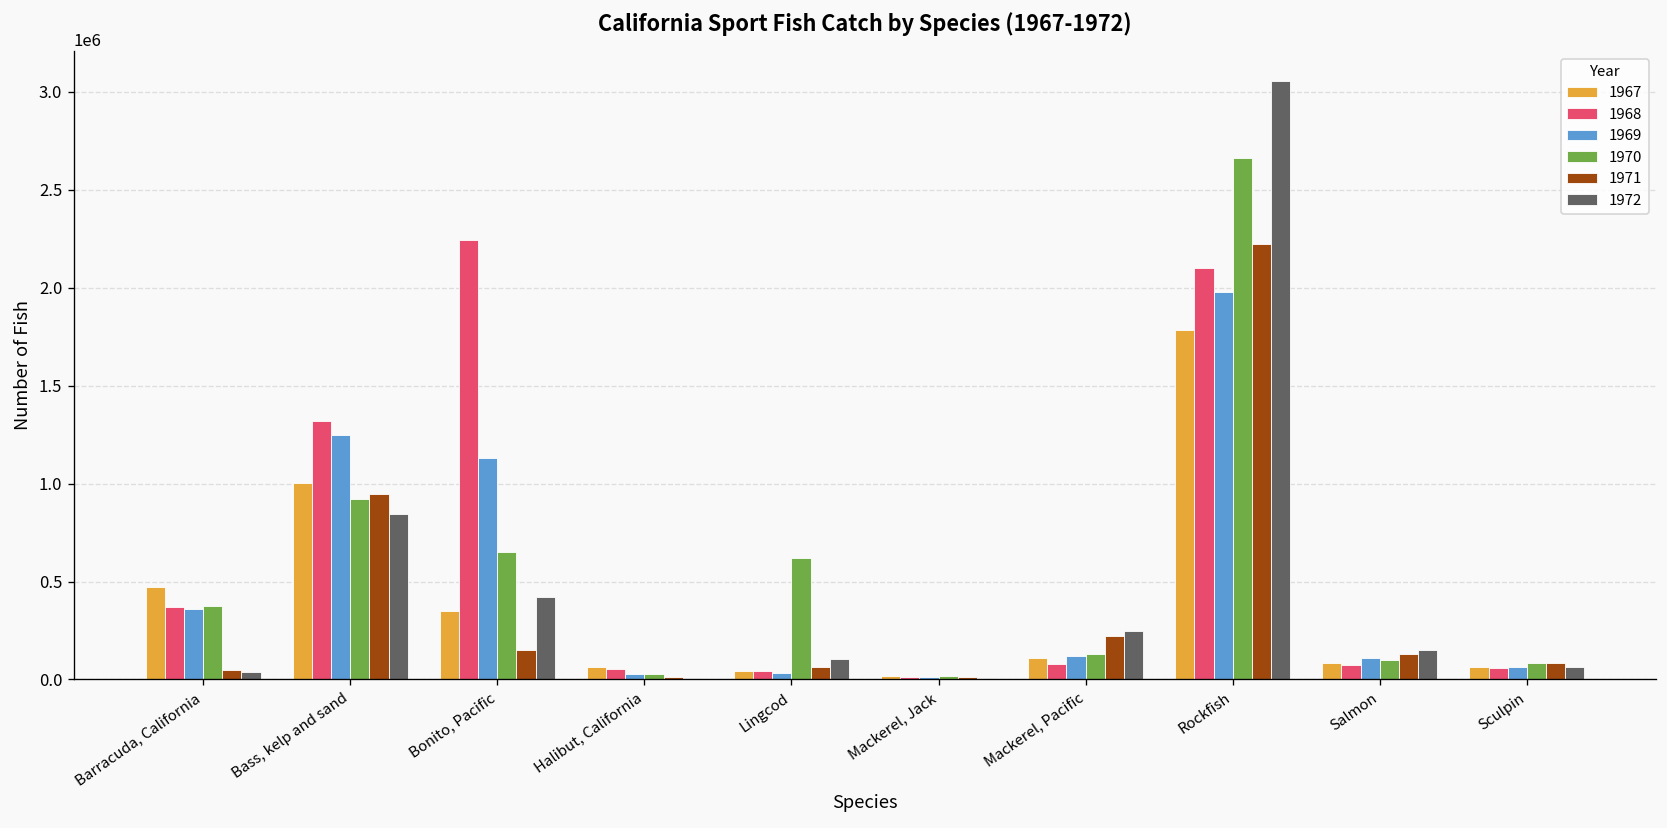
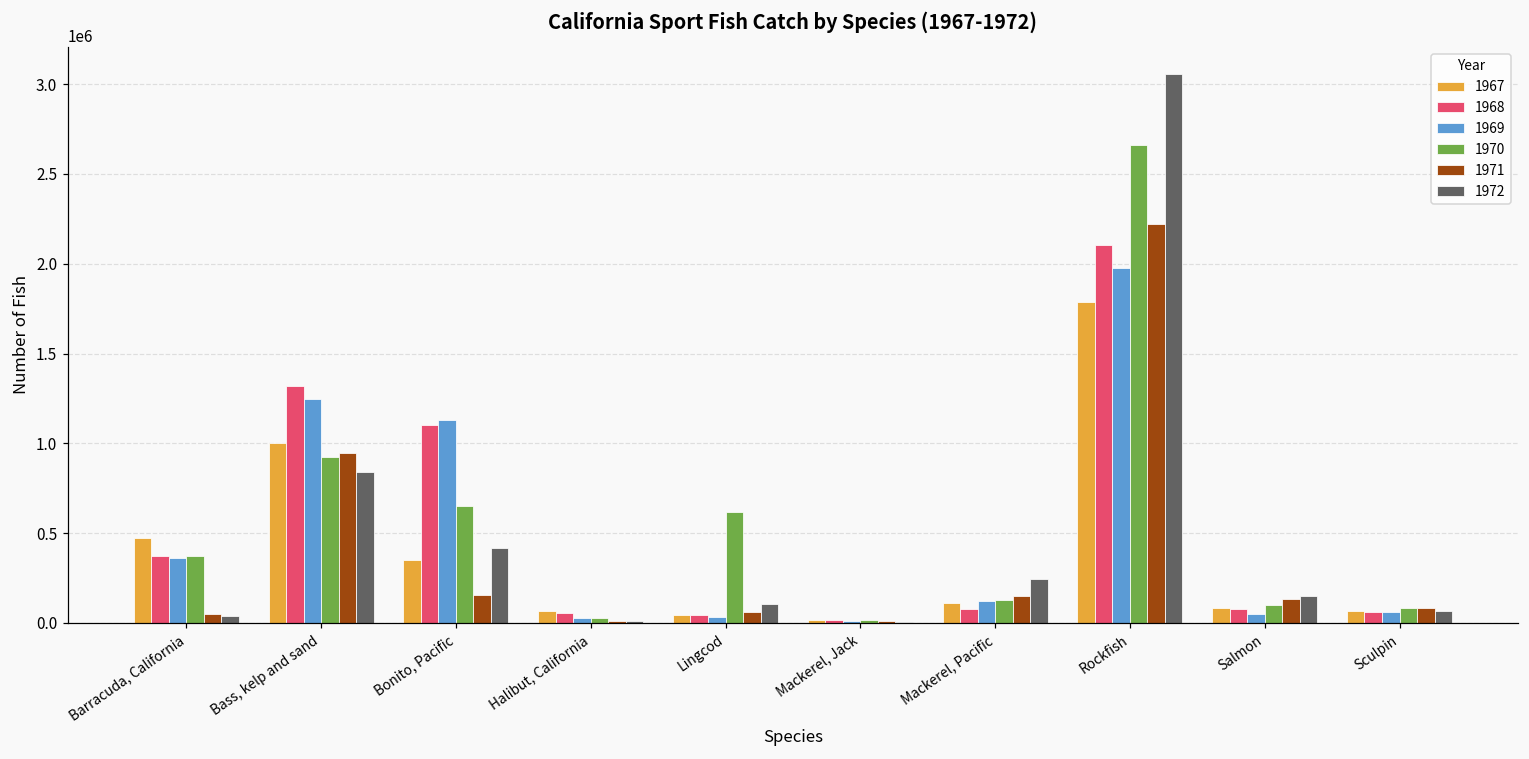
  {
    "1967": {
      "Barracuda, California": 470000,
      "Bass, kelp and sand": 1000000,
      "Bonito, Pacific": 350000,
      "Halibut, California": 60000,
      "Lingcod": 40000,
      "Mackerel, Jack": 20000,
      "Mackerel, Pacific": 110000,
      "Rockfish": 1780000,
      "Salmon": 80000,
      "Sculpin": 60000
    },
    "1968": {
      "Barracuda, California": 370000,
      "Bass, kelp and sand": 1320000,
-     "Bonito, Pacific": 2250000,
+     "Bonito, Pacific": 1100000,
      "Halibut, California": 50000,
      "Lingcod": 40000,
      "Mackerel, Pacific": 80000,
      "Rockfish": 2100000,
      "Salmon": 70000,
      "Sculpin": 60000
    },
    "1969": {
      "Barracuda, California": 360000,
      "Bass, kelp and sand": 1250000,
      "Bonito, Pacific": 1130000,
      "Halibut, California": 30000,
      "Lingcod": 30000,
      "Mackerel, Pacific": 120000,
      "Rockfish": 1980000,
-     "Salmon": 110000,
+     "Salmon": 50000,
      "Sculpin": 60000
    },
    "1970": {
      "Barracuda, California": 370000,
      "Bass, kelp and sand": 920000,
      "Bonito, Pacific": 650000,
      "Halibut, California": 30000,
      "Lingcod": 620000,
      "Mackerel, Jack": 20000,
      "Mackerel, Pacific": 130000,
      "Rockfish": 2660000,
      "Salmon": 100000,
      "Sculpin": 80000
    },
    "1971": {
      "Barracuda, California": 50000,
      "Bass, kelp and sand": 950000,
      "Bonito, Pacific": 150000,
      "Lingcod": 60000,
-     "Mackerel, Pacific": 220000,
+     "Mackerel, Pacific": 150000,
      "Rockfish": 2220000,
      "Salmon": 130000,
      "Sculpin": 80000
    },
    "1972": {
      "Barracuda, California": 40000,
      "Bass, kelp and sand": 840000,
      "Bonito, Pacific": 420000,
      "Lingcod": 100000,
      "Mackerel, Pacific": 250000,
      "Rockfish": 3050000,
      "Salmon": 150000,
      "Sculpin": 70000
    }
  }
